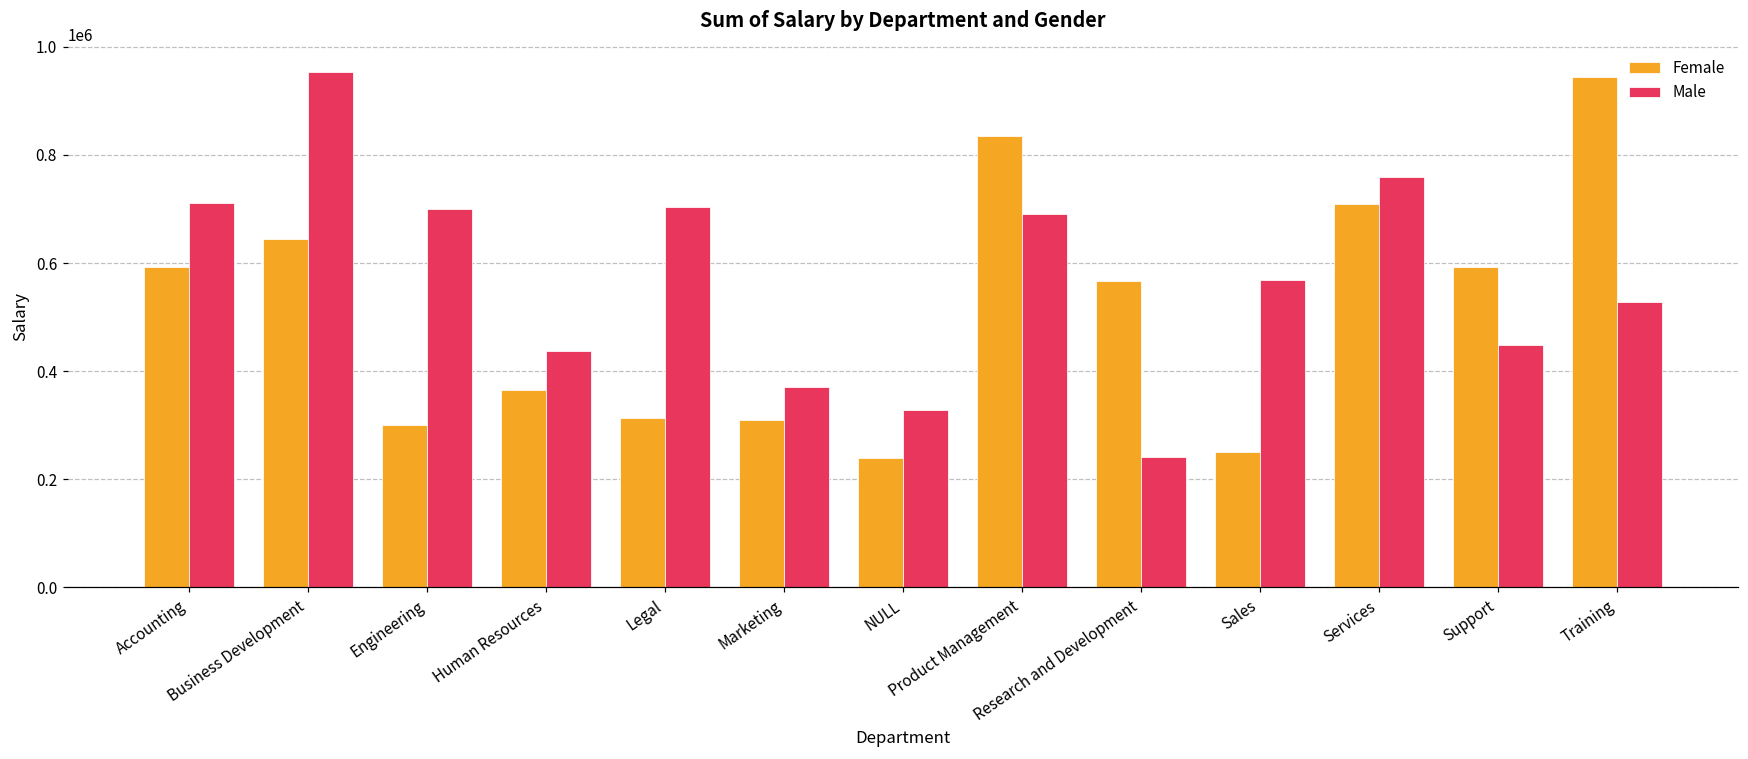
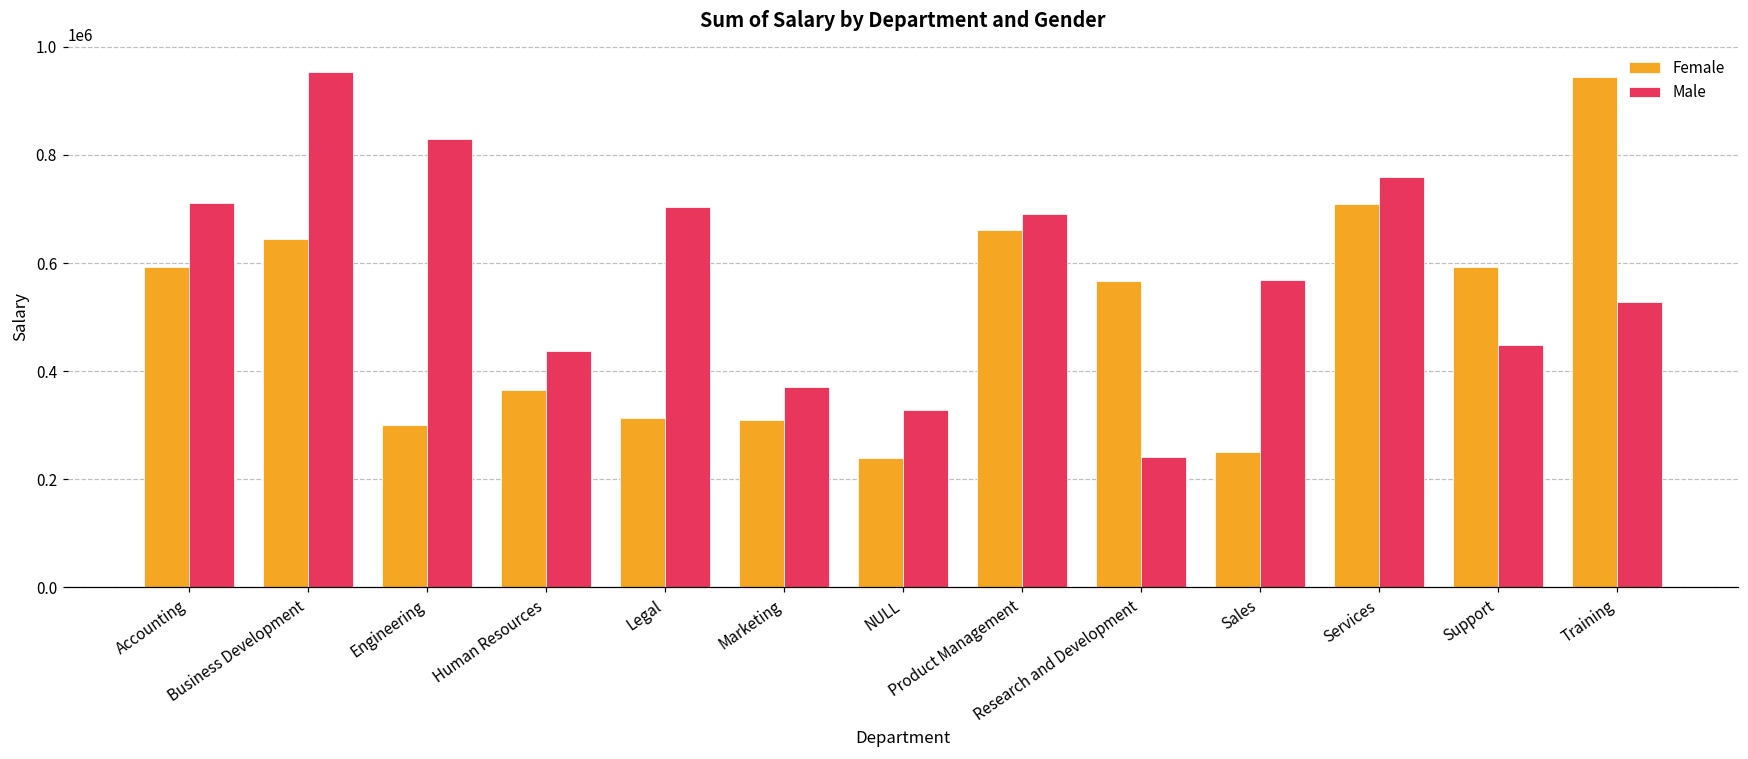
  {
    "Female": {
      "Accounting": 590000,
      "Business Development": 650000,
      "Engineering": 300000,
      "Human Resources": 360000,
      "Legal": 310000,
      "Marketing": 310000,
      "NULL": 240000,
-     "Product Management": 840000,
+     "Product Management": 660000,
      "Research and Development": 570000,
      "Sales": 250000,
      "Services": 710000,
      "Support": 590000,
      "Training": 940000
    },
    "Male": {
      "Accounting": 710000,
      "Business Development": 950000,
-     "Engineering": 700000,
+     "Engineering": 830000,
      "Human Resources": 440000,
      "Legal": 700000,
      "Marketing": 370000,
      "NULL": 330000,
      "Product Management": 690000,
      "Research and Development": 240000,
      "Sales": 570000,
      "Services": 760000,
      "Support": 450000,
      "Training": 530000
    }
  }
